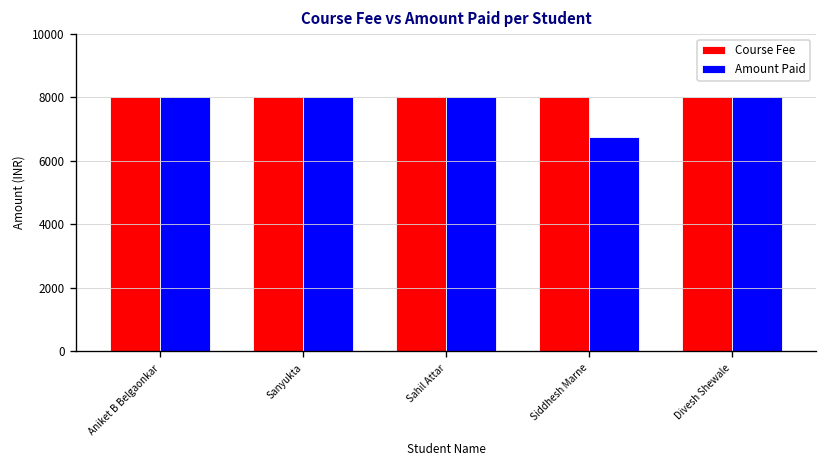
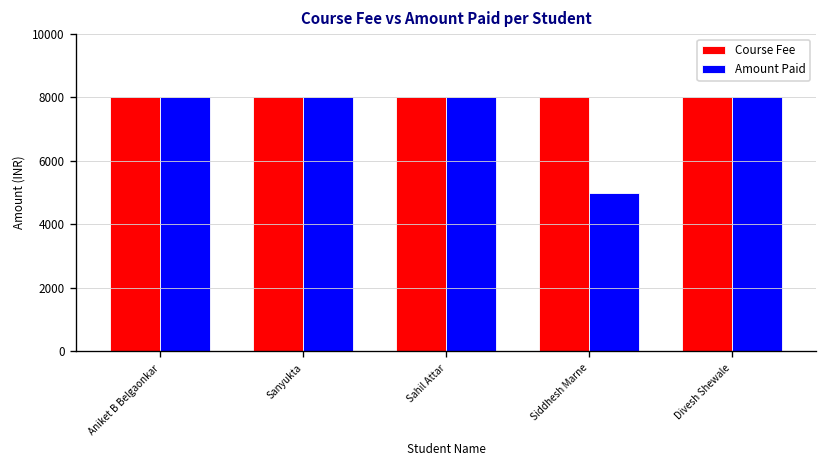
  {
    "Course Fee": {
      "Aniket B Belgaonkar": 8000,
      "Sanyukta": 8000,
      "Sahil Attar": 8000,
      "Siddhesh Marne": 8000,
      "Divesh Shewale": 8000
    },
    "Amount Paid": {
      "Aniket B Belgaonkar": 8000,
      "Sanyukta": 8000,
      "Sahil Attar": 8000,
-     "Siddhesh Marne": 6700,
+     "Siddhesh Marne": 5000,
      "Divesh Shewale": 8000
    }
  }
